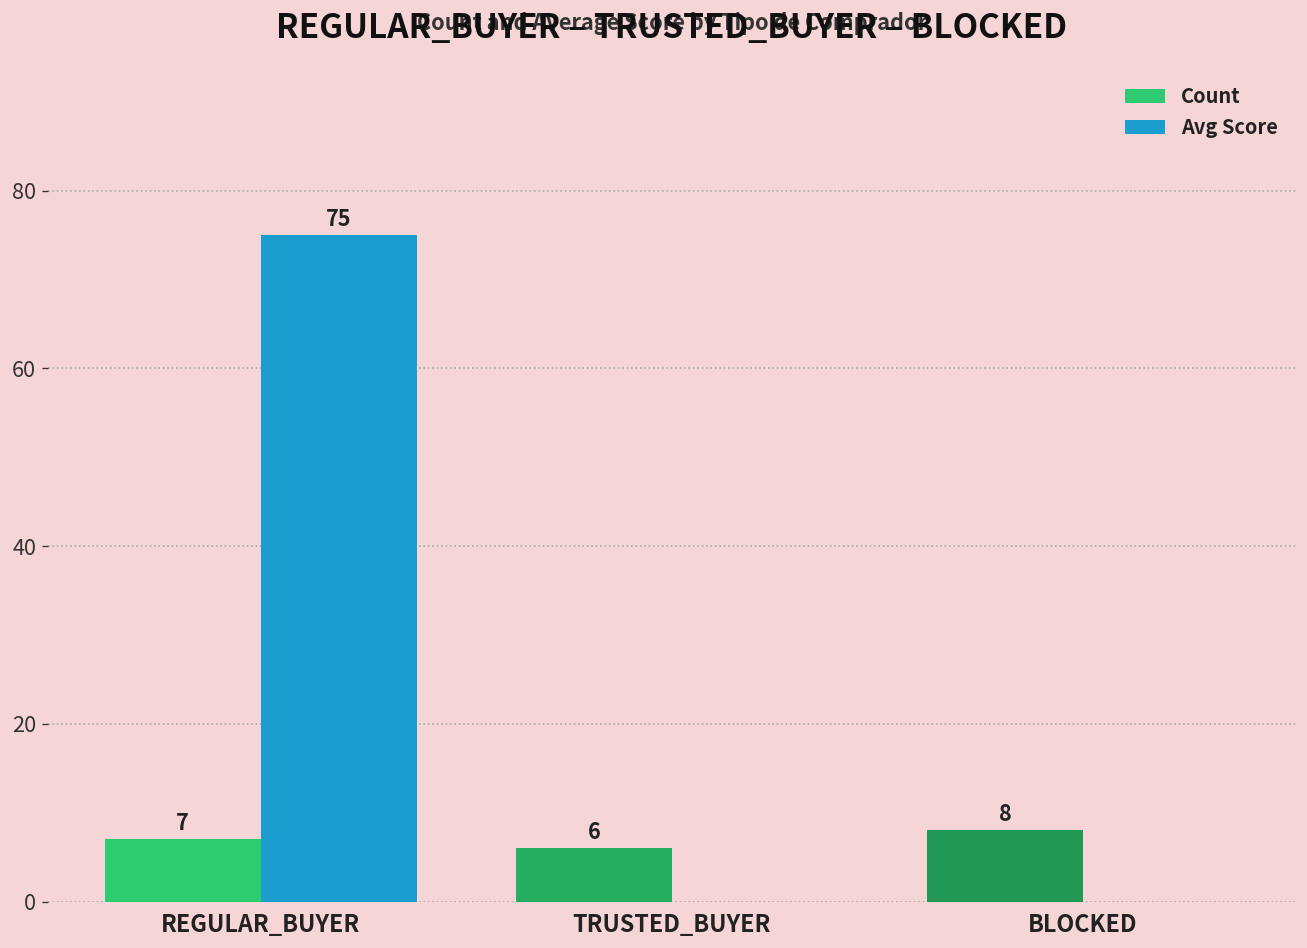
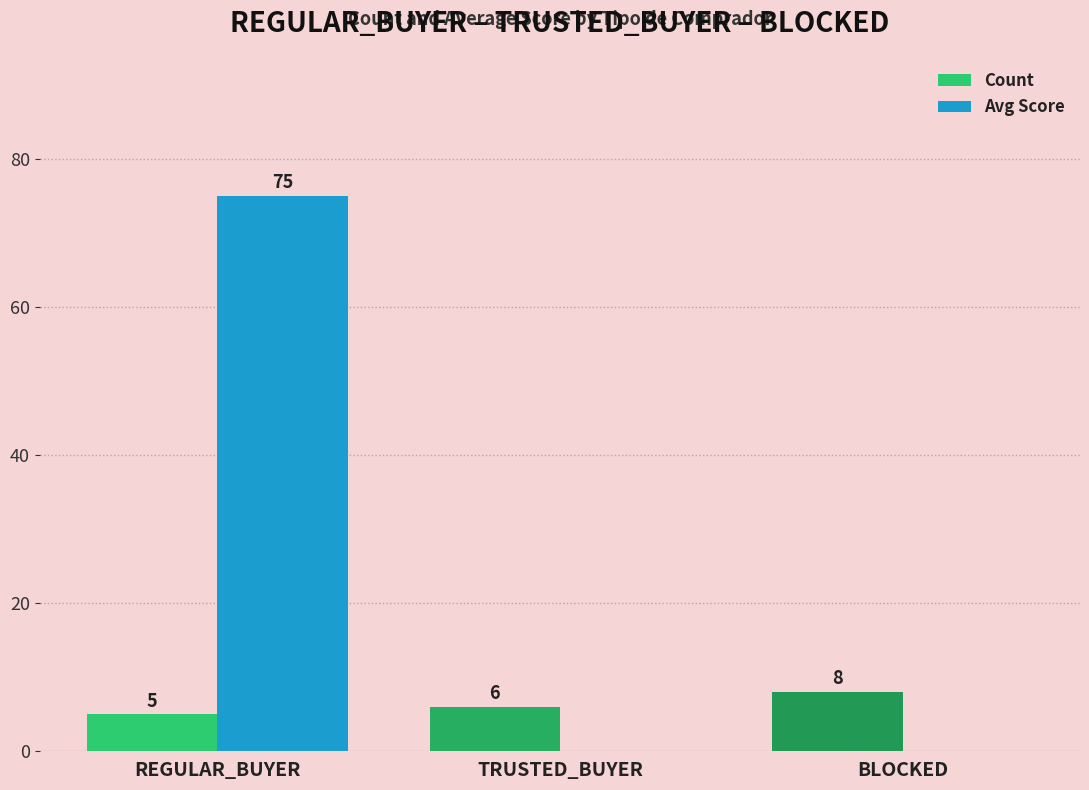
  {
    "Count": {
-     "REGULAR_BUYER": 7,
+     "REGULAR_BUYER": 5,
      "TRUSTED_BUYER": 6,
      "BLOCKED": 8
    },
    "Avg Score": {
      "REGULAR_BUYER": 75
    }
  }
